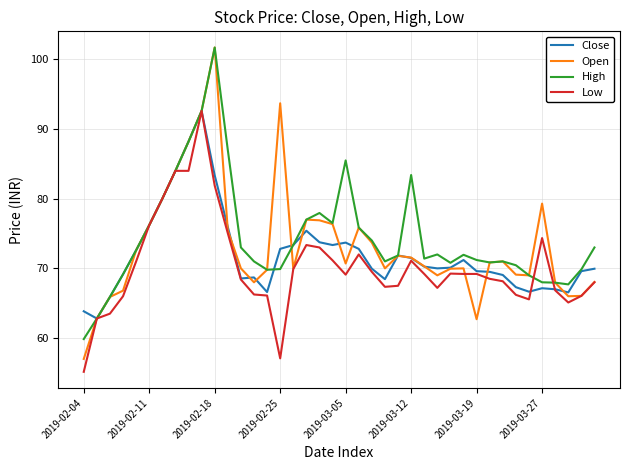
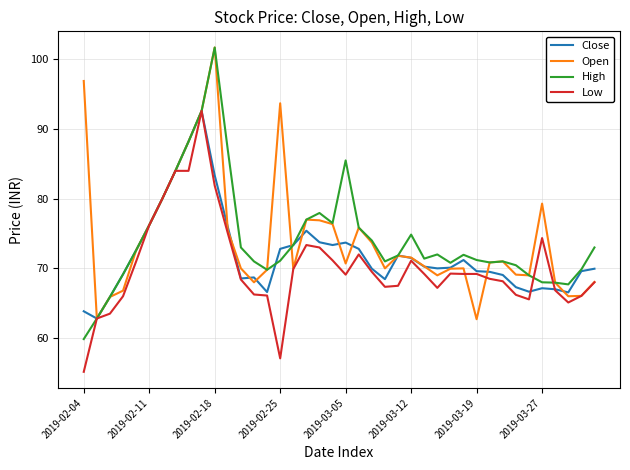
  {
    "Close": {
      "2019-02-04": 64,
      "2019-02-18": 83,
      "2019-02-25": 73,
      "2019-03-05": 74,
      "2019-03-19": 70,
      "2019-03-27": 67
    },
    "Open": {
-     "2019-02-04": 57,
+     "2019-02-04": 97,
      "2019-02-25": 94,
      "2019-03-05": 71,
      "2019-03-19": 63,
      "2019-03-27": 79
    },
    "High": {
      "2019-02-04": 60,
-     "2019-02-25": 70,
+     "2019-02-25": 71,
      "2019-03-05": 86,
-     "2019-03-12": 83,
+     "2019-03-12": 75,
      "2019-03-19": 71,
      "2019-03-27": 68
    },
    "Low": {
      "2019-02-04": 55,
      "2019-02-18": 82,
      "2019-02-25": 57,
      "2019-03-05": 69,
      "2019-03-12": 71,
      "2019-03-19": 69,
      "2019-03-27": 74
    }
  }
